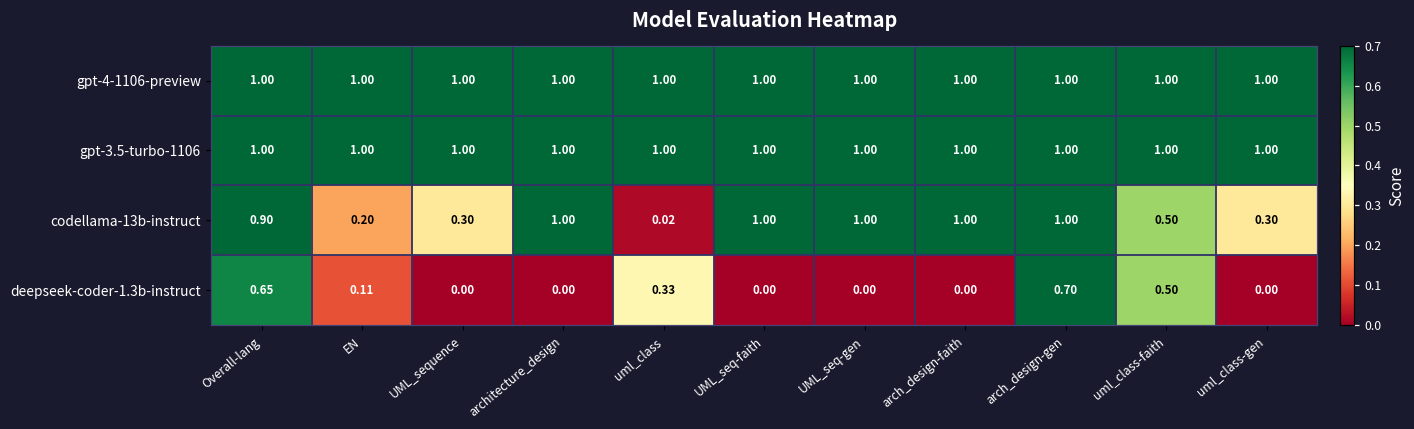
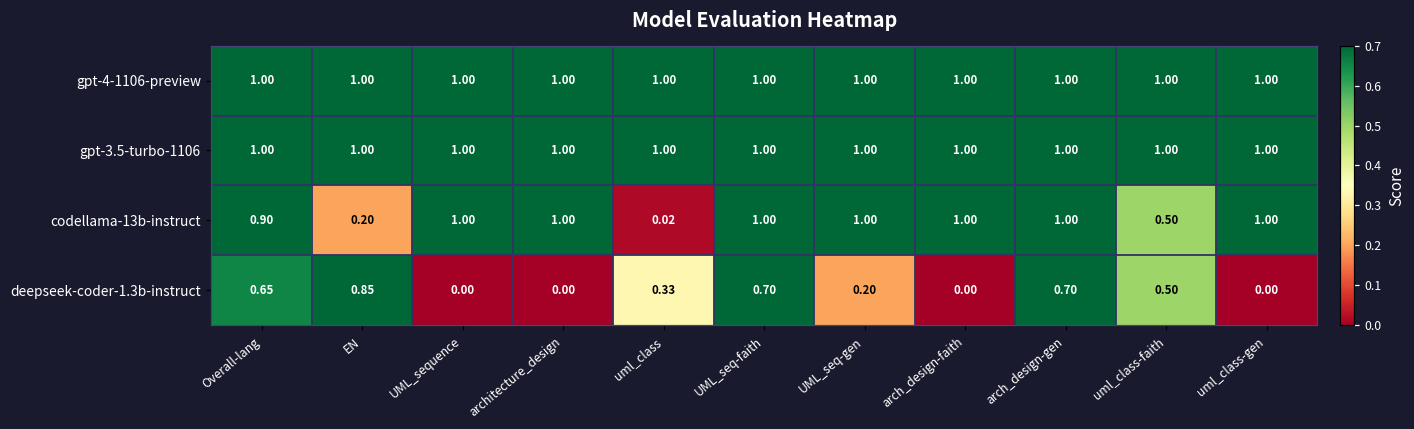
  {
    "gpt-4-1106-preview": {
      "Overall-lang": 1.00,
      "EN": 1.00,
      "UML_sequence": 1.00,
      "architecture_design": 1.00,
      "uml_class": 1.00,
      "UML_seq-faith": 1.00,
      "UML_seq-gen": 1.00,
      "arch_design-faith": 1.00,
      "arch_design-gen": 1.00,
      "uml_class-faith": 1.00,
      "uml_class-gen": 1.00
    },
    "gpt-3.5-turbo-1106": {
      "Overall-lang": 1.00,
      "EN": 1.00,
      "UML_sequence": 1.00,
      "architecture_design": 1.00,
      "uml_class": 1.00,
      "UML_seq-faith": 1.00,
      "UML_seq-gen": 1.00,
      "arch_design-faith": 1.00,
      "arch_design-gen": 1.00,
      "uml_class-faith": 1.00,
      "uml_class-gen": 1.00
    },
    "codellama-13b-instruct": {
      "Overall-lang": 0.90,
      "EN": 0.20,
-     "UML_sequence": 0.30,
+     "UML_sequence": 1.00,
      "architecture_design": 1.00,
      "uml_class": 0.02,
      "UML_seq-faith": 1.00,
      "UML_seq-gen": 1.00,
      "arch_design-faith": 1.00,
      "arch_design-gen": 1.00,
      "uml_class-faith": 0.50,
-     "uml_class-gen": 0.30
+     "uml_class-gen": 1.00
    },
    "deepseek-coder-1.3b-instruct": {
      "Overall-lang": 0.65,
-     "EN": 0.11,
+     "EN": 0.85,
      "UML_sequence": 0.00,
      "architecture_design": 0.00,
      "uml_class": 0.33,
-     "UML_seq-faith": 0.00,
-     "UML_seq-gen": 0.00,
+     "UML_seq-faith": 0.70,
+     "UML_seq-gen": 0.20,
      "arch_design-faith": 0.00,
      "arch_design-gen": 0.70,
      "uml_class-faith": 0.50,
      "uml_class-gen": 0.00
    }
  }
